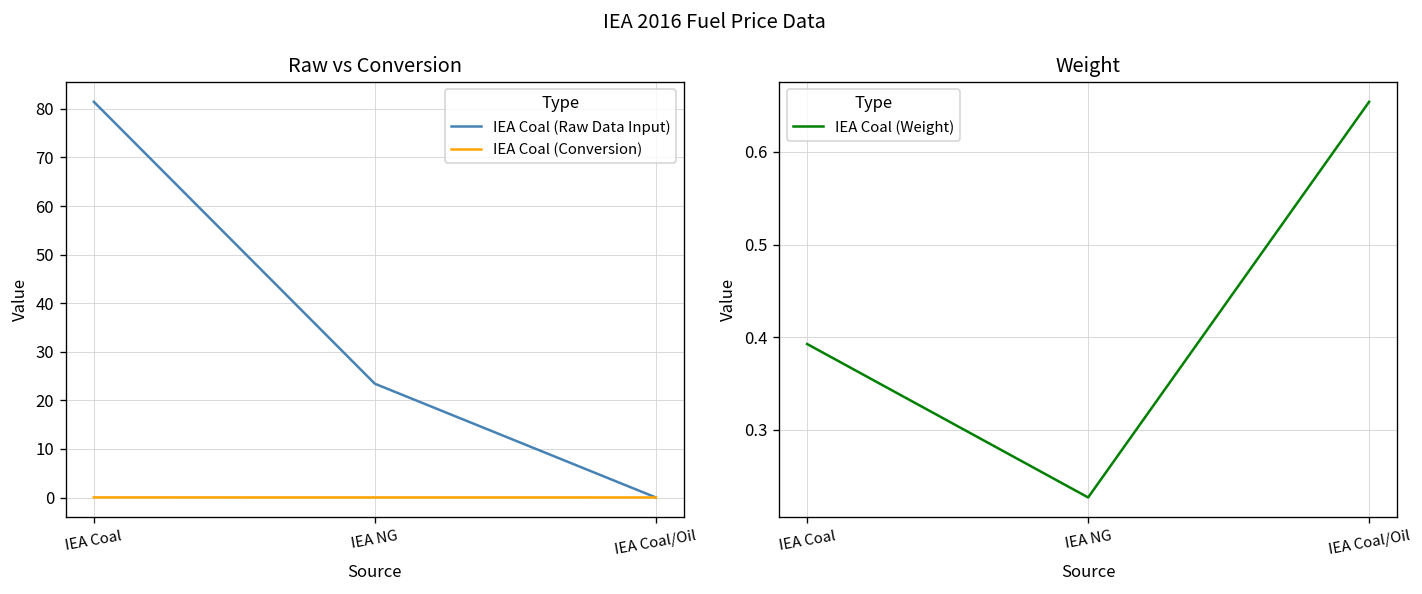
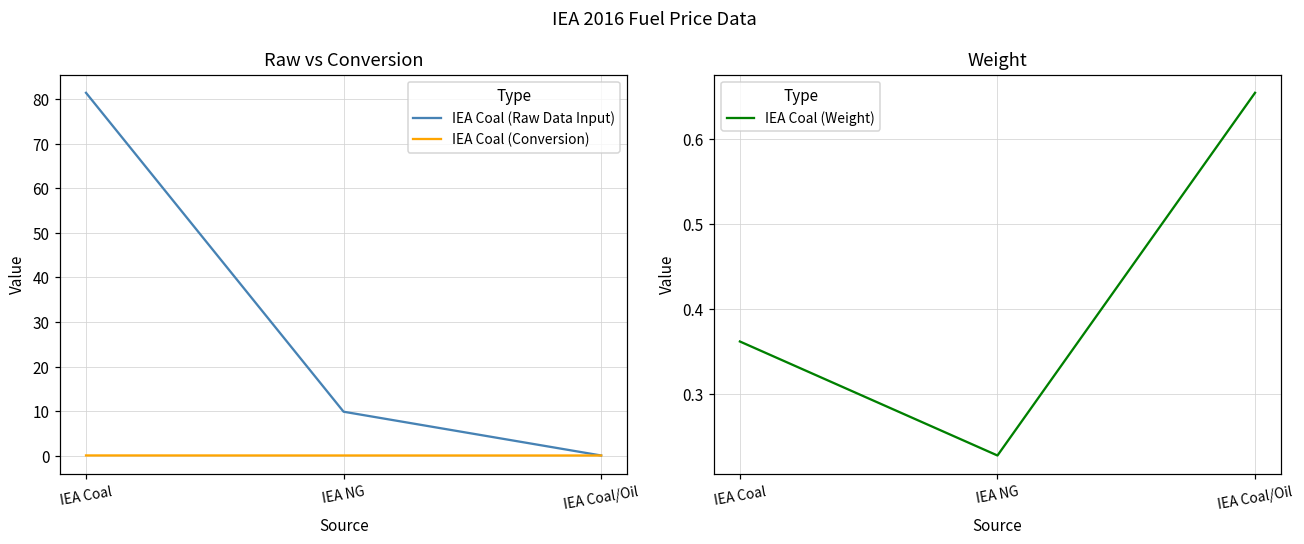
  {
    "Raw vs Conversion": {
      "IEA Coal (Raw Data Input)": {
        "IEA Coal": 81,
-       "IEA NG": 23
+       "IEA NG": 10
      },
      "IEA Coal (Conversion)": {
        "IEA Coal": 0,
        "IEA NG": 0
      }
    },
    "Weight": {
-     "IEA Coal": 0.39,
+     "IEA Coal": 0.36,
      "IEA NG": 0.23,
      "IEA Coal/Oil": 0.65
    }
  }
